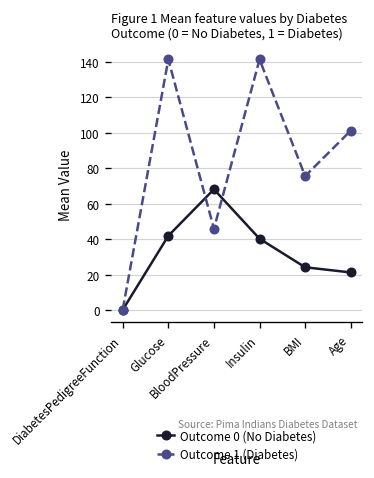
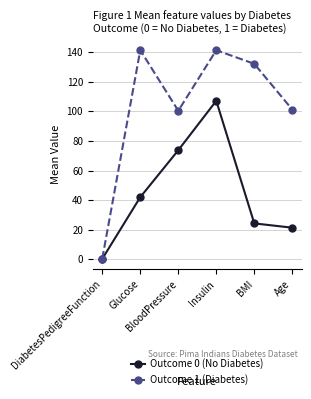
  {
    "Outcome 0 (No Diabetes)": {
      "Glucose": 42,
-     "BloodPressure": 68,
-     "Insulin": 40,
+     "BloodPressure": 74,
+     "Insulin": 107,
      "BMI": 24,
      "Age": 21
    },
    "Outcome 1 (Diabetes)": {
      "Glucose": 141,
-     "BloodPressure": 46,
+     "BloodPressure": 100,
      "Insulin": 141,
-     "BMI": 76,
+     "BMI": 132,
      "Age": 101
    }
  }
